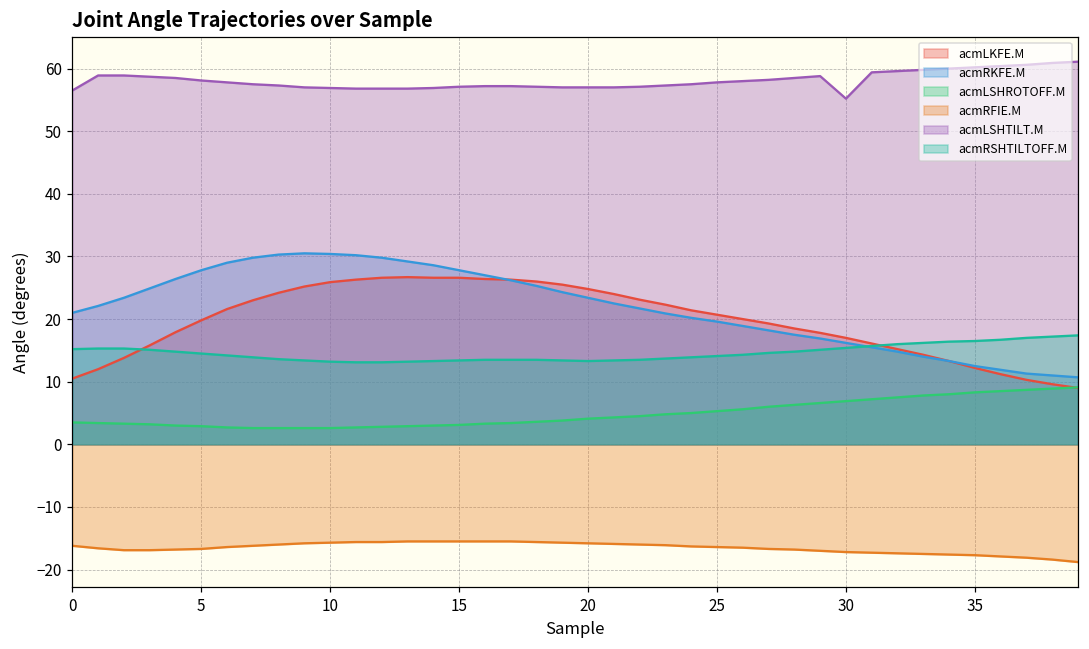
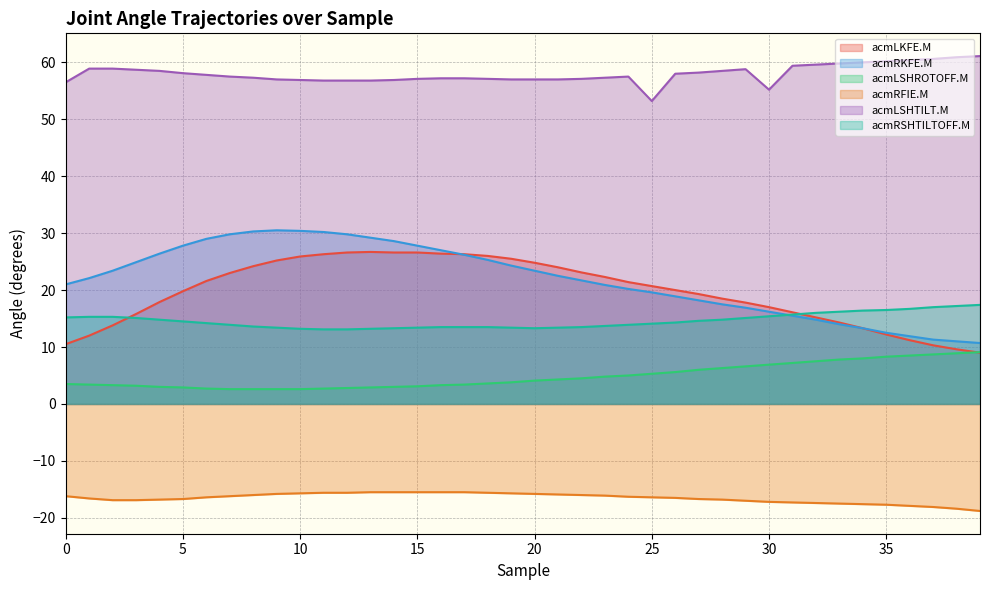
  {
    "acmLSHTILT.M": {
      "0": 57,
      "5": 58,
      "10": 57,
      "15": 57,
      "20": 57,
-     "25": 58,
+     "25": 53,
      "30": 55
    }
  }
